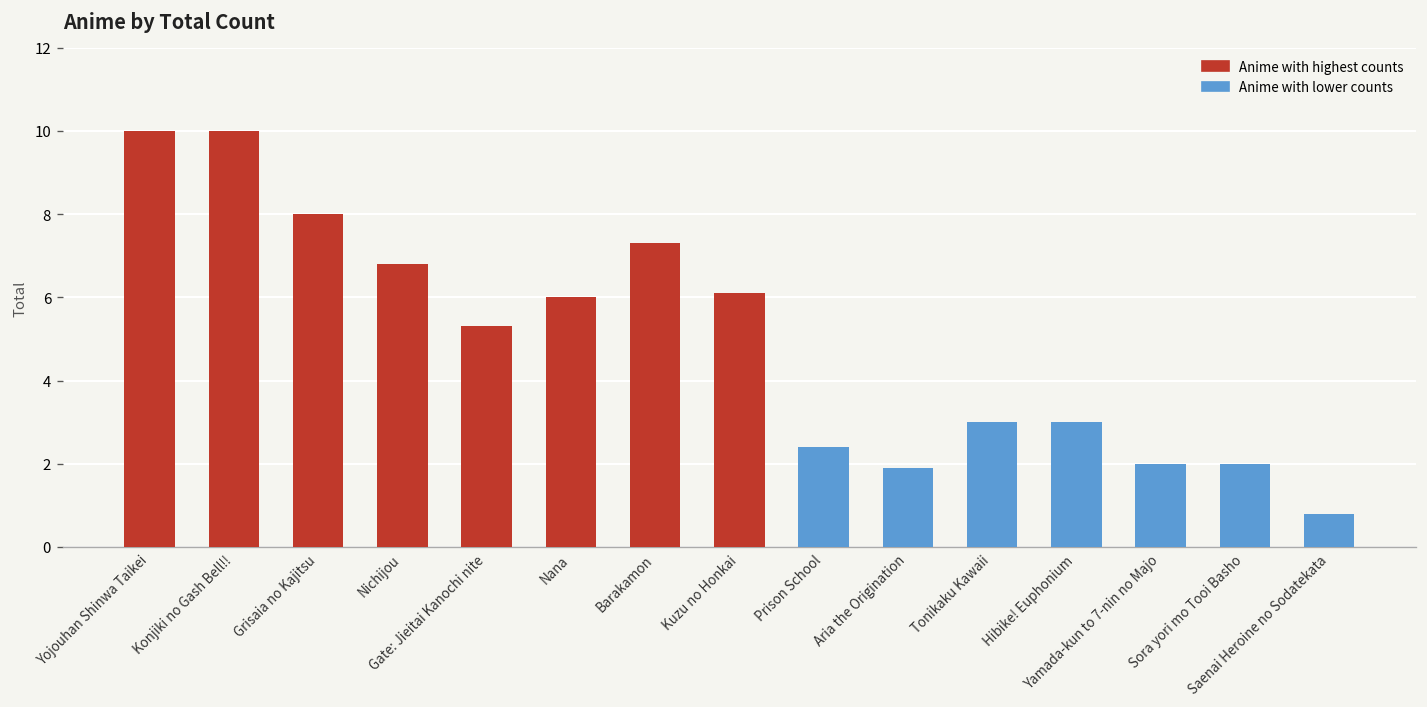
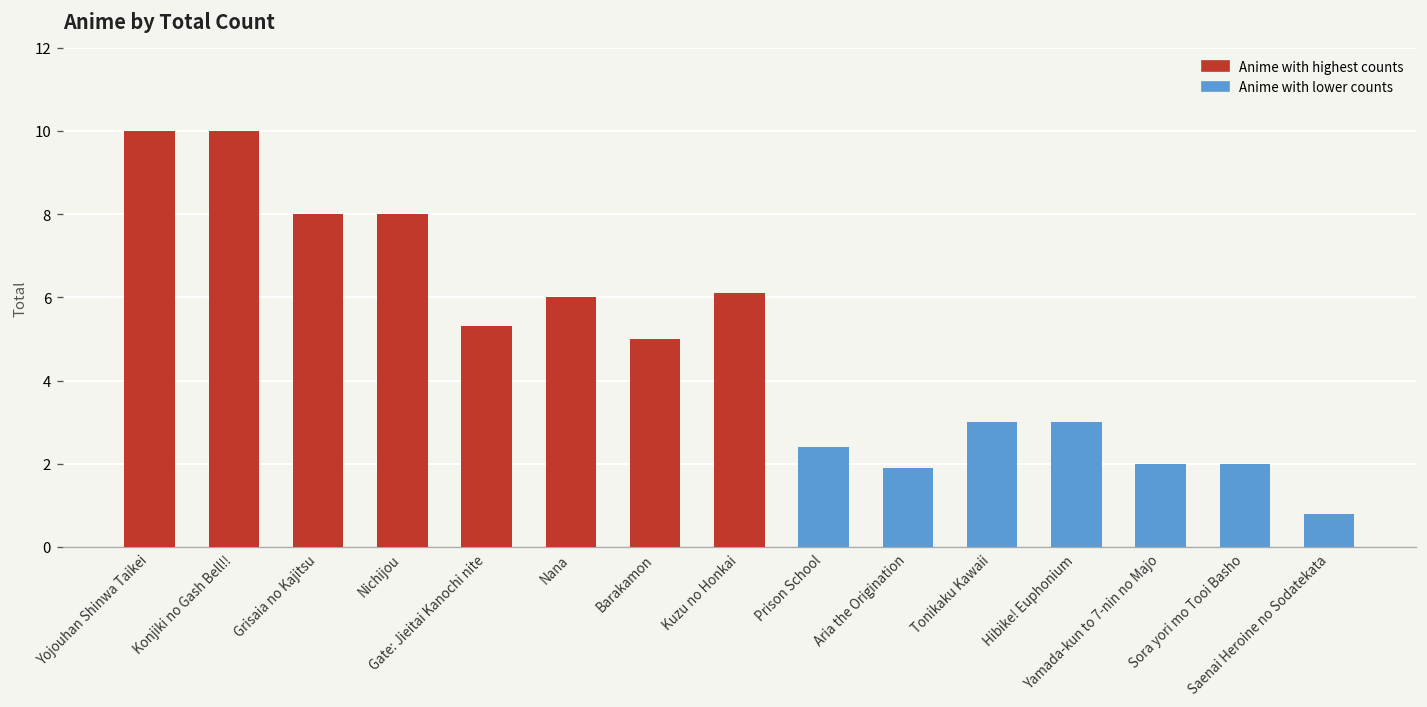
  {
    "Anime with highest counts": {
      "Yojouhan Shinwa Taikei": 10.0,
      "Konjiki no Gash Bell!!": 10.0,
      "Grisaia no Kajitsu": 8.0,
-     "Nichijou": 6.8,
+     "Nichijou": 8.0,
      "Gate: Jieitai Kanochi nite": 5.3,
      "Nana": 6.0,
-     "Barakamon": 7.3,
+     "Barakamon": 5.0,
      "Kuzu no Honkai": 6.1,
      "Prison School": 0.0,
      "Aria the Origination": 0.0,
      "Tonikaku Kawaii": 0.0,
      "Hibike! Euphonium": 0.0,
      "Yamada-kun to 7-nin no Majo": 0.0,
      "Sora yori mo Tooi Basho": 0.0,
      "Saenai Heroine no Sodatekata": 0.0
    },
    "Anime with lower counts": {
      "Yojouhan Shinwa Taikei": 0.0,
      "Konjiki no Gash Bell!!": 0.0,
      "Grisaia no Kajitsu": 0.0,
      "Nichijou": 0.0,
      "Gate: Jieitai Kanochi nite": 0.0,
      "Nana": 0.0,
      "Barakamon": 0.0,
      "Kuzu no Honkai": 0.0,
      "Prison School": 2.4,
      "Aria the Origination": 1.9,
      "Tonikaku Kawaii": 3.0,
      "Hibike! Euphonium": 3.0,
      "Yamada-kun to 7-nin no Majo": 2.0,
      "Sora yori mo Tooi Basho": 2.0,
      "Saenai Heroine no Sodatekata": 0.8
    }
  }
